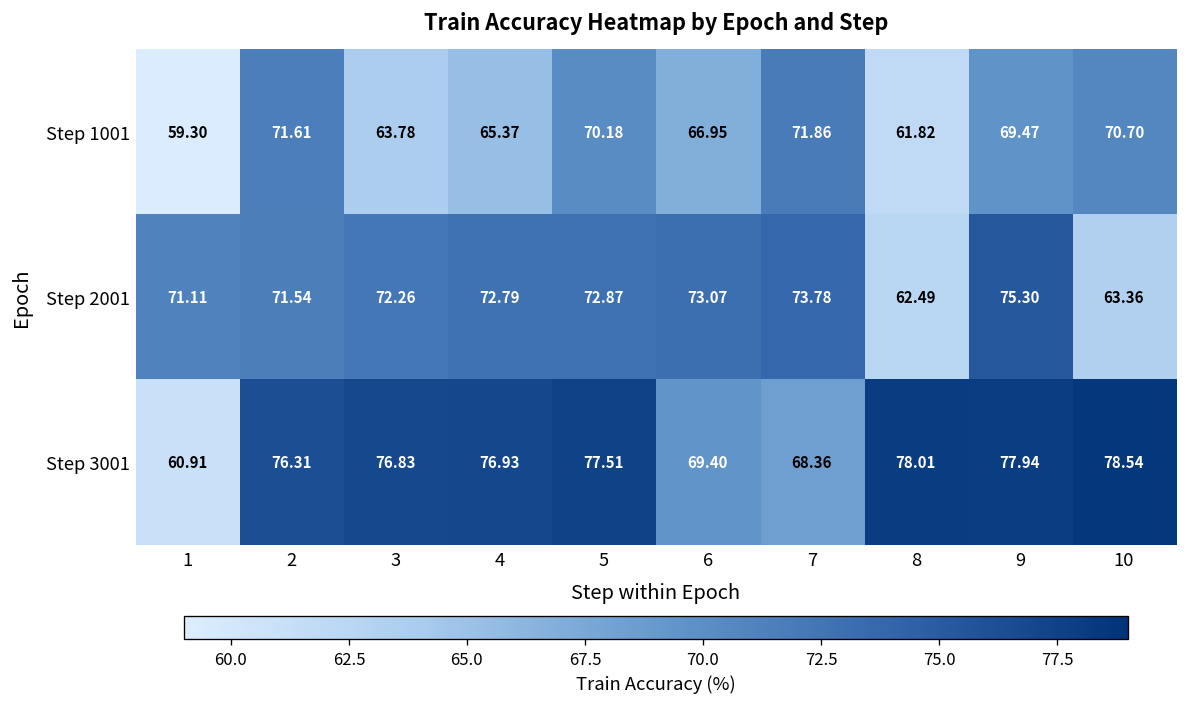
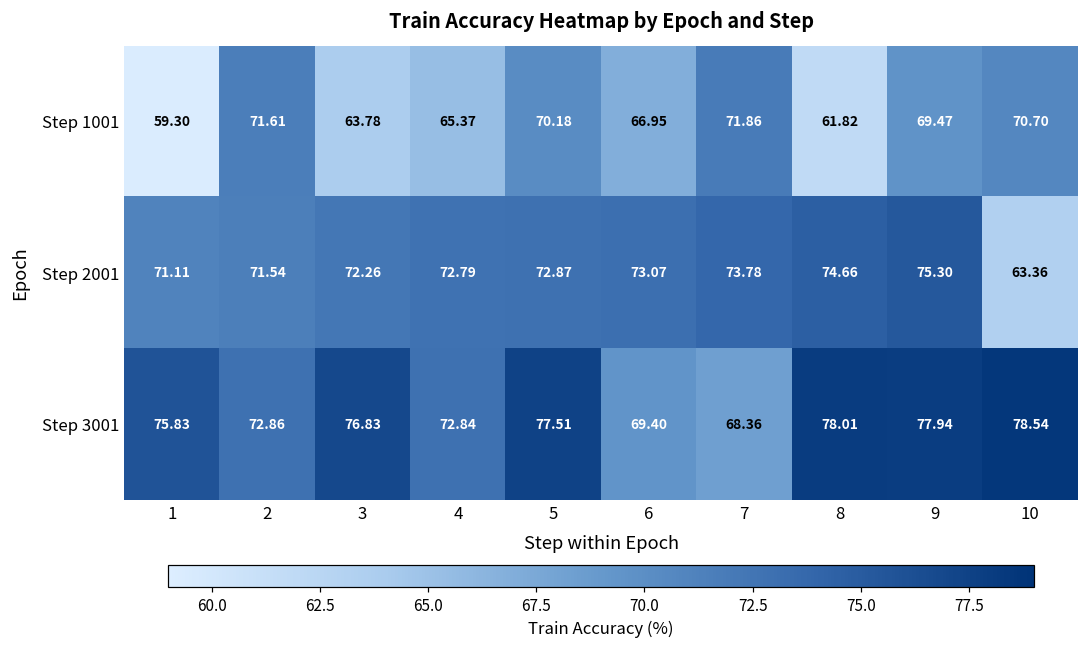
  {
    "Step 1001": {
      "1": 59.30,
      "2": 71.61,
      "3": 63.78,
      "4": 65.37,
      "5": 70.18,
      "6": 66.95,
      "7": 71.86,
      "8": 61.82,
      "9": 69.47,
      "10": 70.70
    },
    "Step 2001": {
      "1": 71.11,
      "2": 71.54,
      "3": 72.26,
      "4": 72.79,
      "5": 72.87,
      "6": 73.07,
      "7": 73.78,
-     "8": 62.49,
+     "8": 74.66,
      "9": 75.30,
      "10": 63.36
    },
    "Step 3001": {
-     "1": 60.91,
-     "2": 76.31,
+     "1": 75.83,
+     "2": 72.86,
      "3": 76.83,
-     "4": 76.93,
+     "4": 72.84,
      "5": 77.51,
      "6": 69.40,
      "7": 68.36,
      "8": 78.01,
      "9": 77.94,
      "10": 78.54
    }
  }
